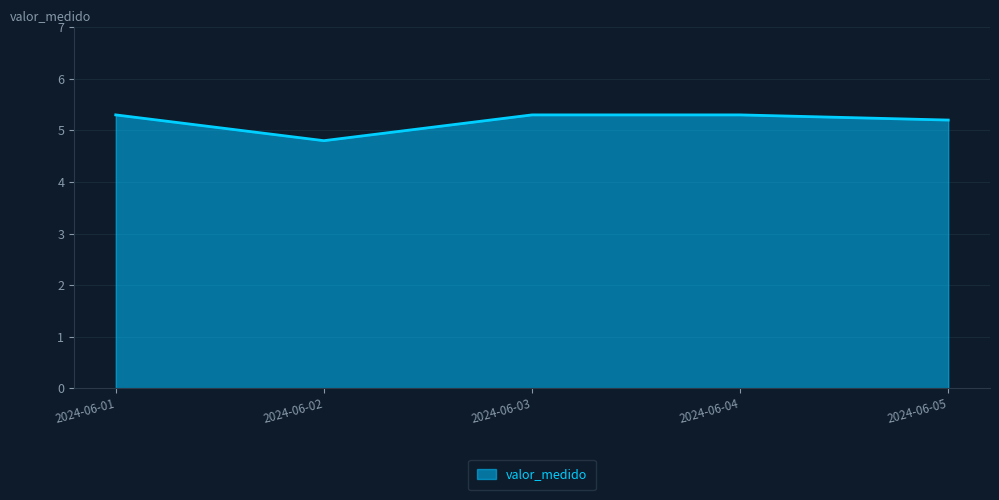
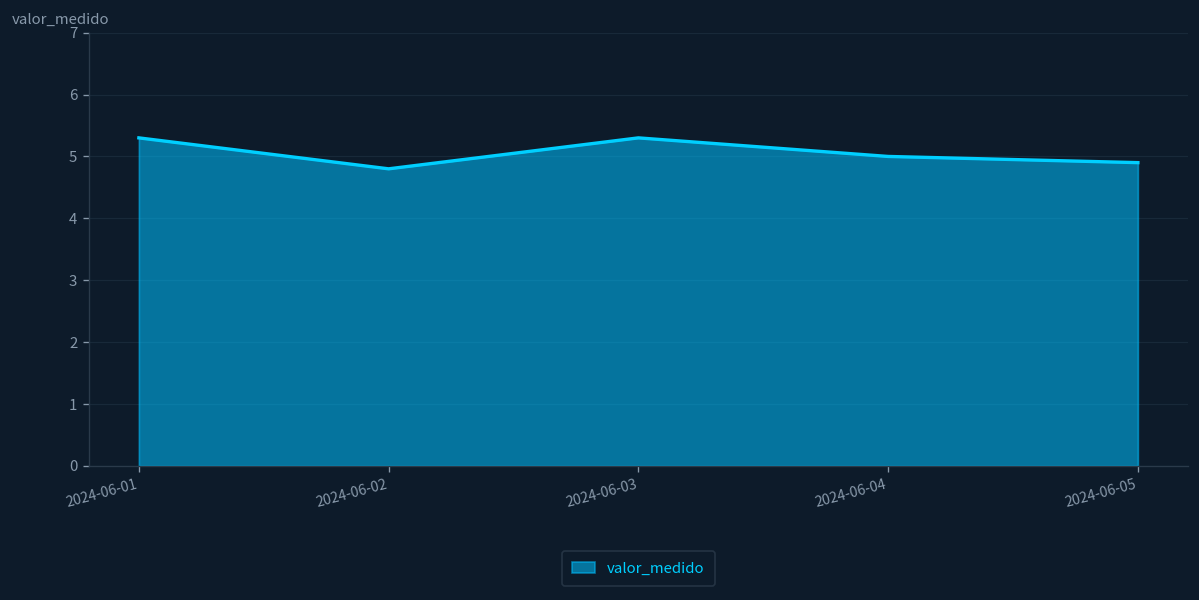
  {
    "2024-06-01": 5.3,
    "2024-06-02": 4.8,
    "2024-06-03": 5.3,
-   "2024-06-04": 5.3,
-   "2024-06-05": 5.2
+   "2024-06-04": 5.0,
+   "2024-06-05": 4.9
  }
